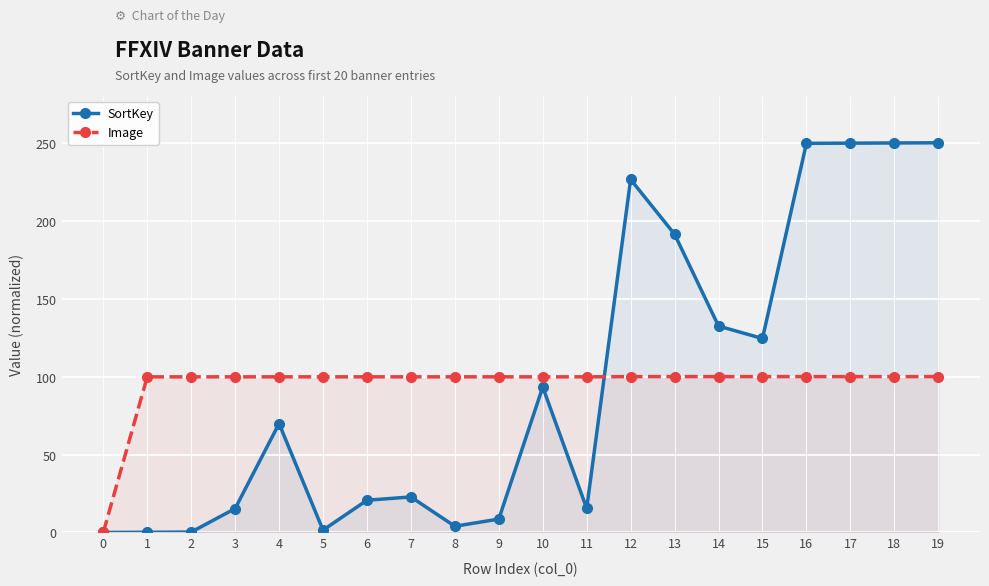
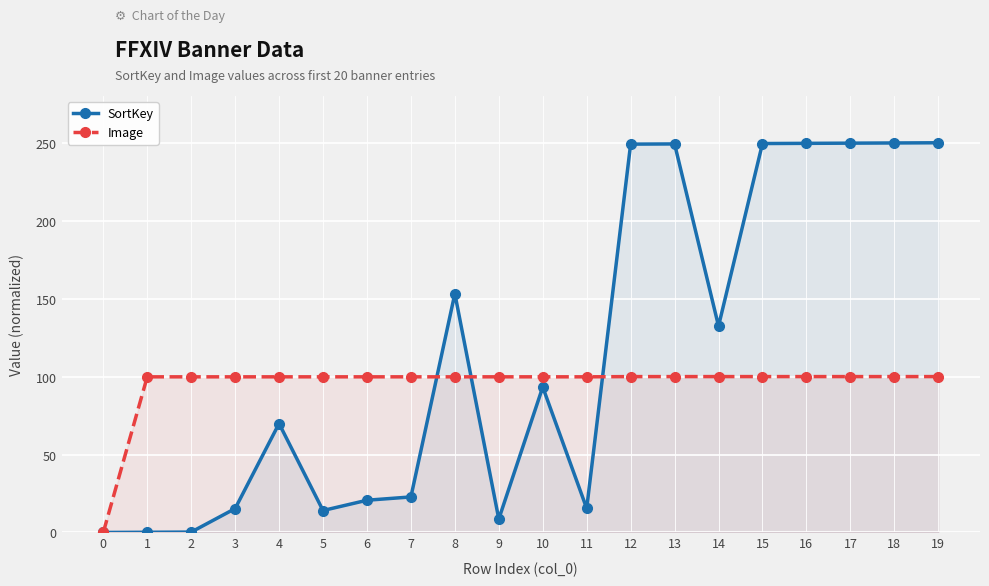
  {
    "SortKey": {
      "1": 0,
      "2": 0,
      "3": 15,
      "4": 70,
-     "5": 1,
+     "5": 14,
      "6": 21,
      "7": 23,
-     "8": 4,
+     "8": 153,
      "9": 9,
      "10": 93,
      "11": 15,
-     "12": 226,
-     "13": 191,
+     "12": 249,
+     "13": 249,
      "14": 132,
-     "15": 124,
+     "15": 250,
      "16": 250,
      "17": 250,
      "18": 250,
      "19": 250
    },
    "Image": {
      "1": 100,
      "2": 100,
      "3": 100,
      "4": 100,
      "5": 100,
      "6": 100,
      "7": 100,
      "8": 100,
      "9": 100,
      "10": 100,
      "11": 100,
      "12": 100,
      "13": 100,
      "14": 100,
      "15": 100,
      "16": 100,
      "17": 100,
      "18": 100,
      "19": 100
    }
  }
